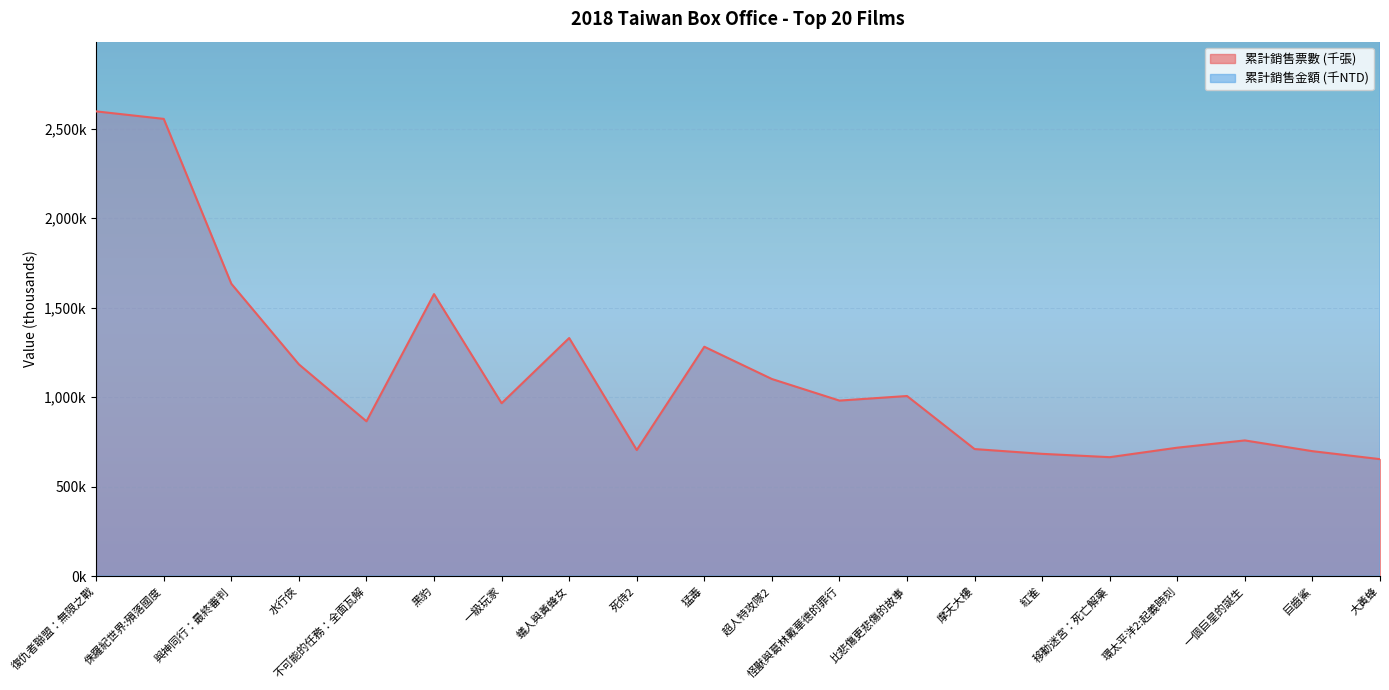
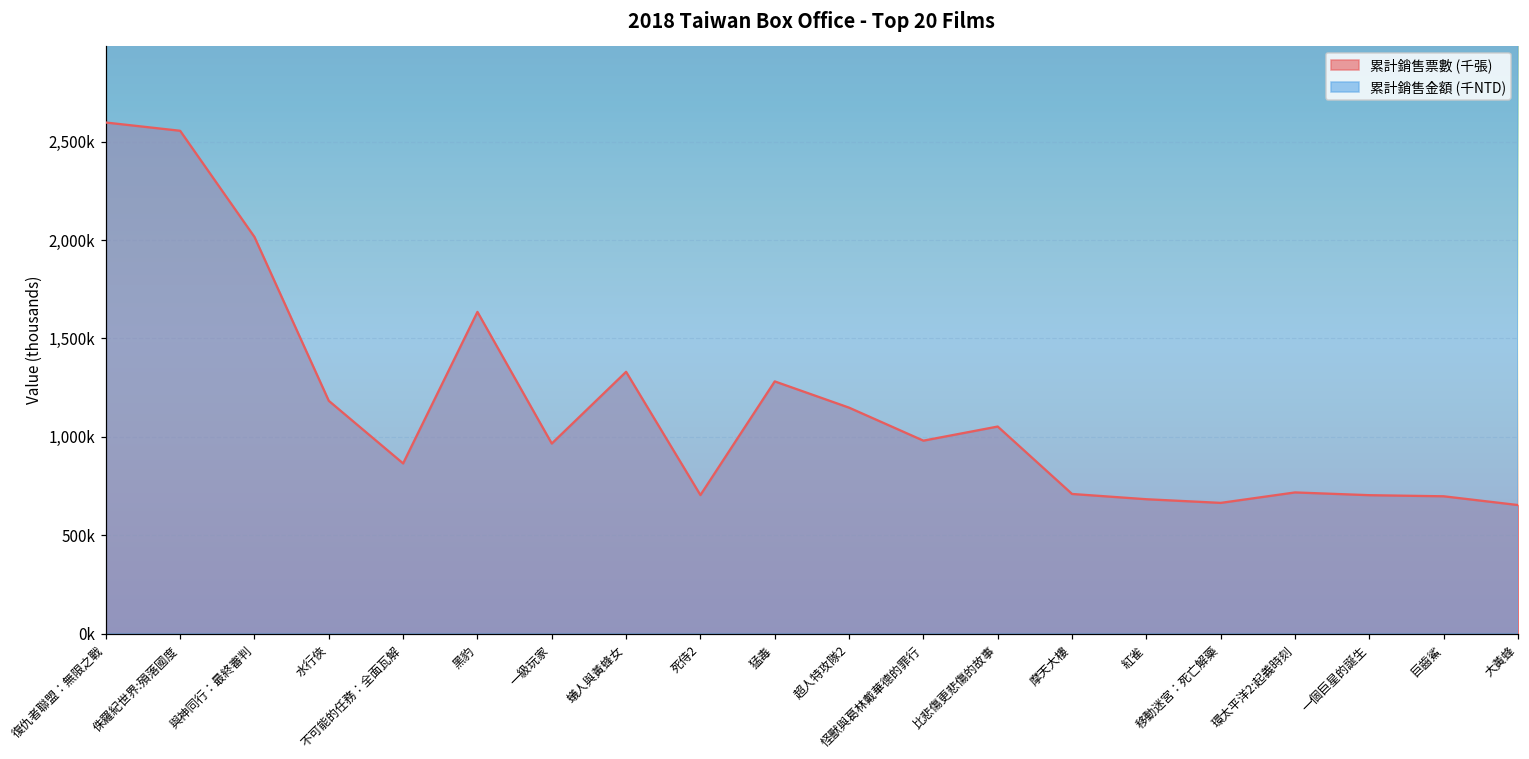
  {
    "累計銷售票數 (千張)": {
      "復仇者聯盟：無限之戰": "2,600,000",
      "侏羅紀世界:殞落國度": "2,550,000",
-     "與神同行：最終審判": "1,630,000",
+     "與神同行：最終審判": "2,020,000",
      "水行俠": "1,180,000",
      "不可能的任務：全面瓦解": "860,000",
-     "黑豹": "1,580,000",
+     "黑豹": "1,630,000",
      "一級玩家": "970,000",
      "蟻人與黃蜂女": "1,330,000",
      "死侍2": "700,000",
      "猛毒": "1,280,000",
-     "超人特攻隊2": "1,100,000",
+     "超人特攻隊2": "1,150,000",
      "怪獸與葛林戴華德的罪行": "980,000",
-     "比悲傷更悲傷的故事": "1,010,000",
+     "比悲傷更悲傷的故事": "1,050,000",
      "摩天大樓": "710,000",
      "紅雀": "680,000",
      "移動迷宮：死亡解藥": "660,000",
      "環太平洋2:起義時刻": "720,000",
-     "一個巨星的誕生": "760,000",
+     "一個巨星的誕生": "700,000",
      "巨齒鯊": "700,000",
      "大黃蜂": "650,000"
    }
  }
